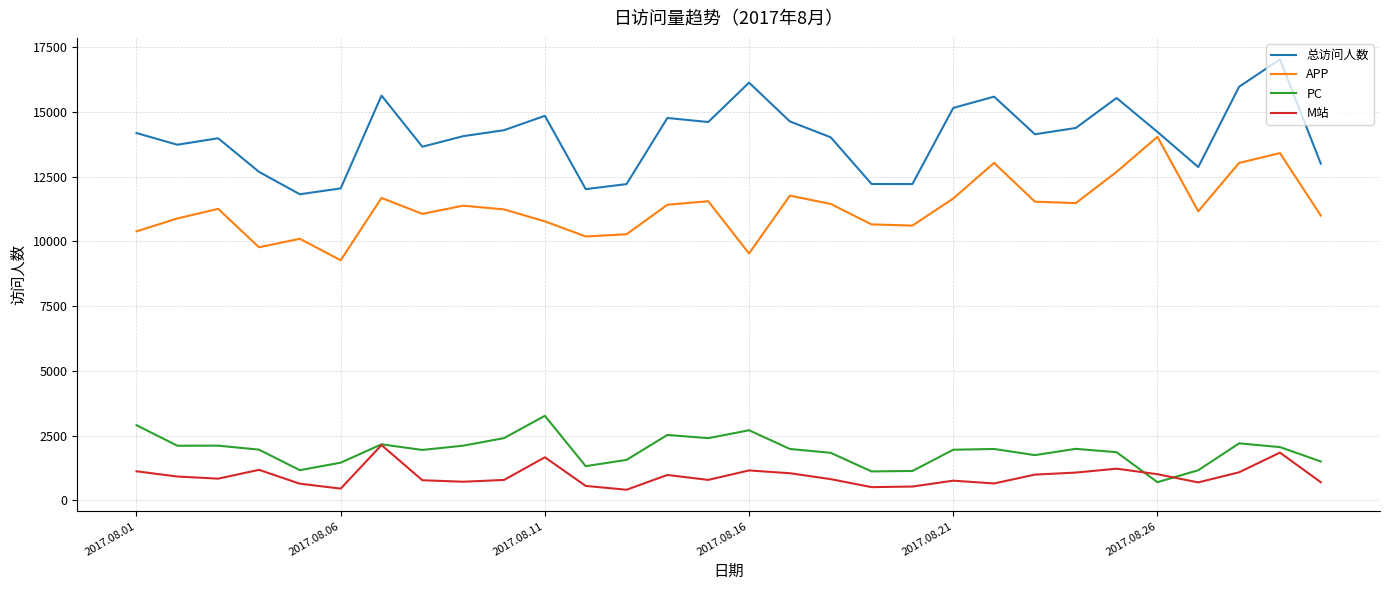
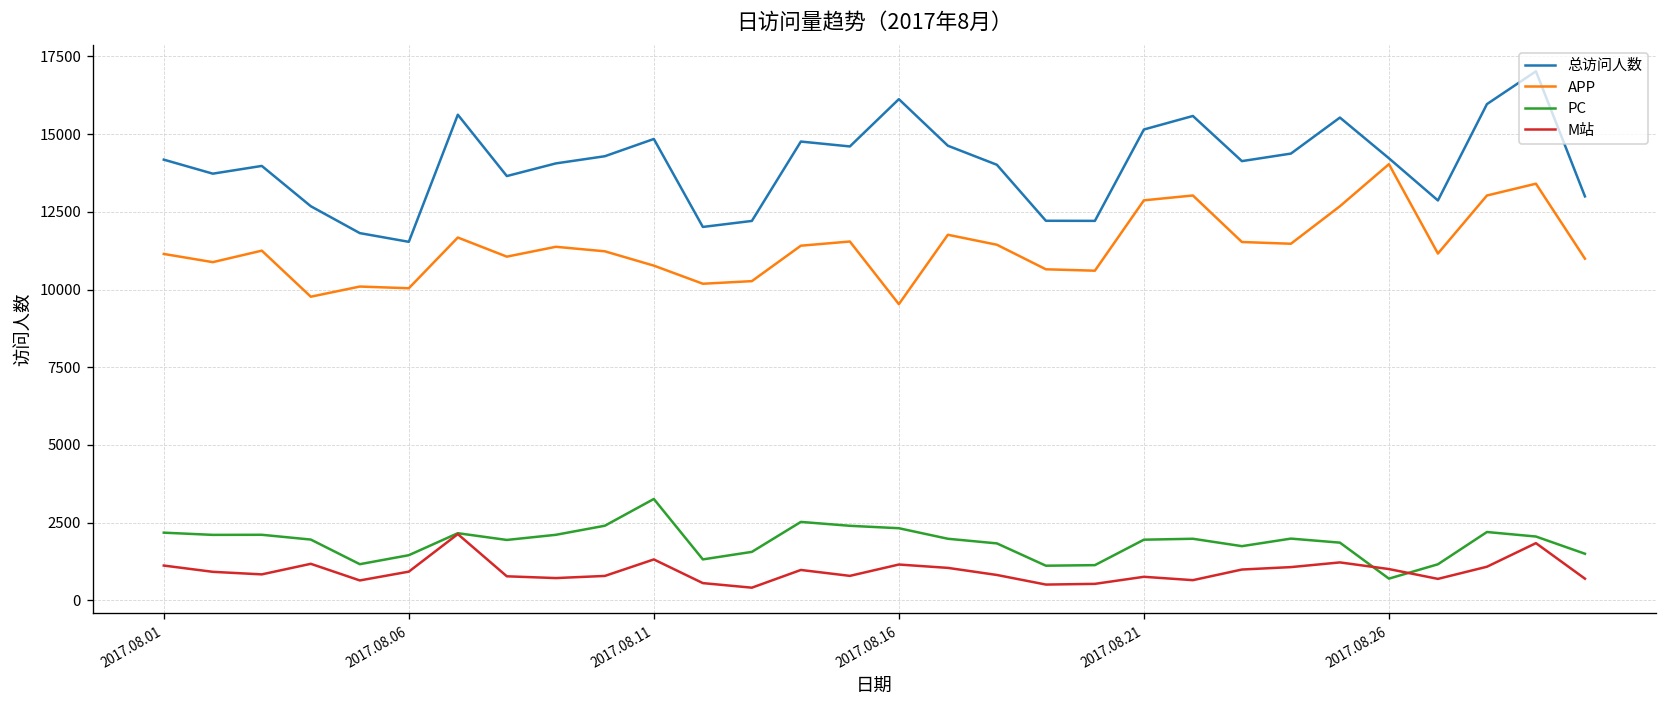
  {
    "总访问人数": {
      "2017.08.01": 14200,
-     "2017.08.06": 12000,
+     "2017.08.06": 11500,
      "2017.08.11": 14800,
      "2017.08.16": 16100,
      "2017.08.21": 15100,
      "2017.08.26": 14200
    },
    "APP": {
-     "2017.08.01": 10400,
-     "2017.08.06": 9300,
+     "2017.08.01": 11100,
+     "2017.08.06": 10000,
      "2017.08.11": 10800,
      "2017.08.16": 9500,
-     "2017.08.21": 11700,
+     "2017.08.21": 12900,
      "2017.08.26": 14000
    },
    "PC": {
-     "2017.08.01": 2900,
+     "2017.08.01": 2200,
      "2017.08.06": 1500,
      "2017.08.11": 3300,
-     "2017.08.16": 2700,
+     "2017.08.16": 2300,
      "2017.08.21": 2000,
      "2017.08.26": 700
    },
    "M站": {
      "2017.08.01": 1100,
-     "2017.08.06": 500,
-     "2017.08.11": 1700,
+     "2017.08.06": 900,
+     "2017.08.11": 1300,
      "2017.08.16": 1200,
      "2017.08.21": 800,
      "2017.08.26": 1000
    }
  }
